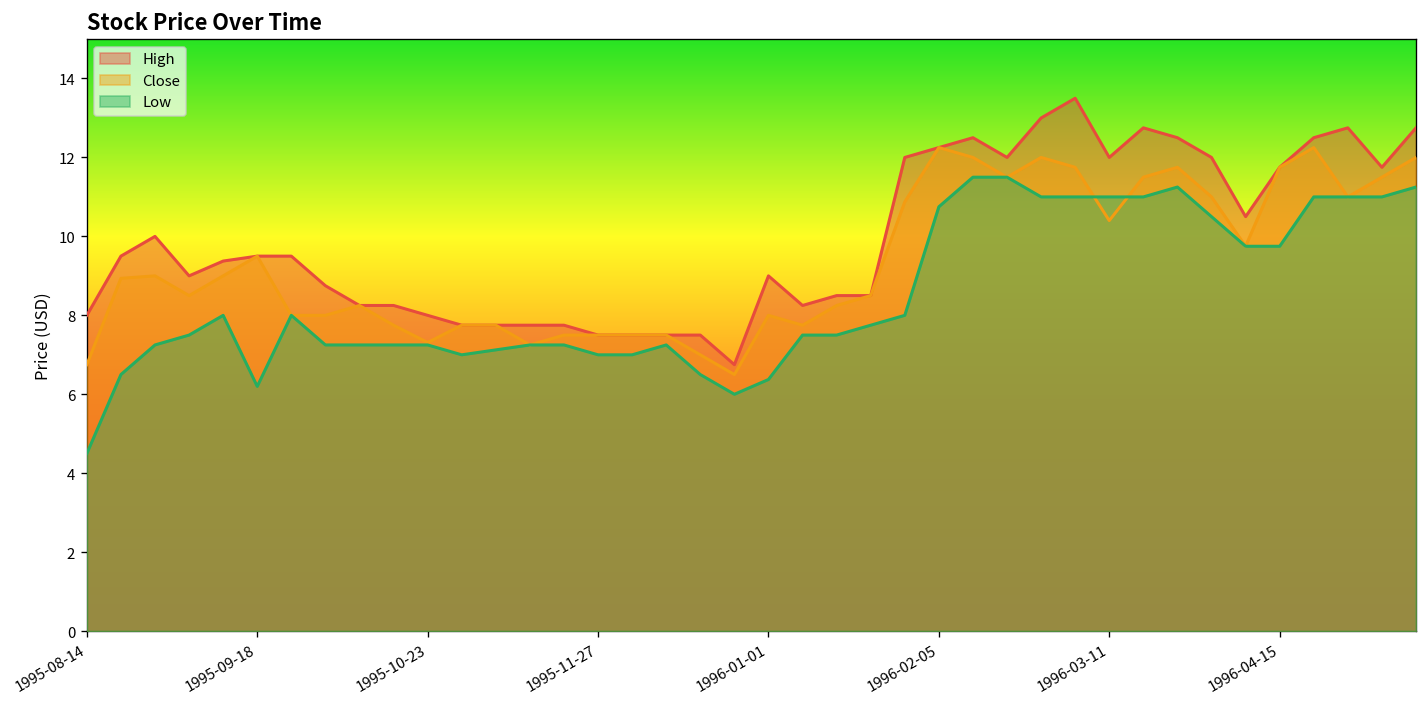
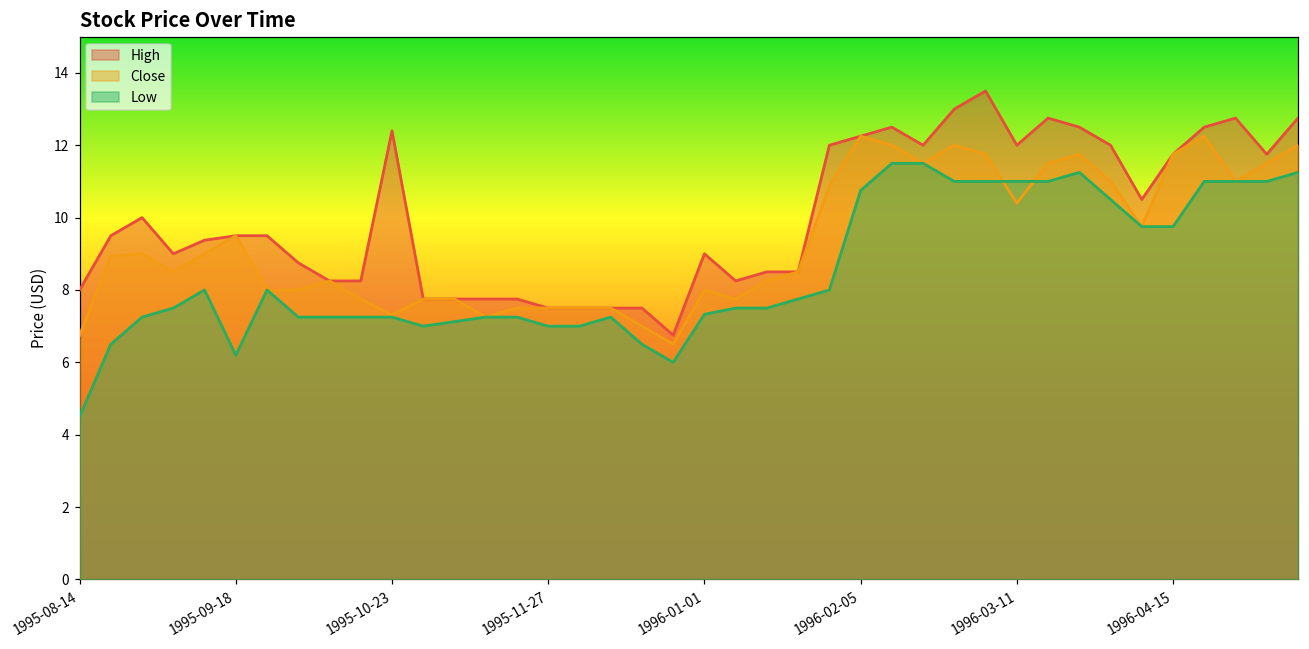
  {
    "High": {
      "1995-08-14": 8.0,
-     "1995-10-23": 8.0,
+     "1995-10-23": 12.4,
      "1996-01-01": 9.0,
      "1996-03-11": 12.0
    },
    "Close": {
      "1995-08-14": 6.8,
      "1996-01-01": 8.0,
      "1996-03-11": 10.4
    },
    "Low": {
      "1995-08-14": 4.5,
      "1995-09-18": 6.2,
      "1995-11-27": 7.0,
-     "1996-01-01": 6.4,
+     "1996-01-01": 7.3,
      "1996-02-05": 10.8,
      "1996-03-11": 11.0,
      "1996-04-15": 9.8
    }
  }
